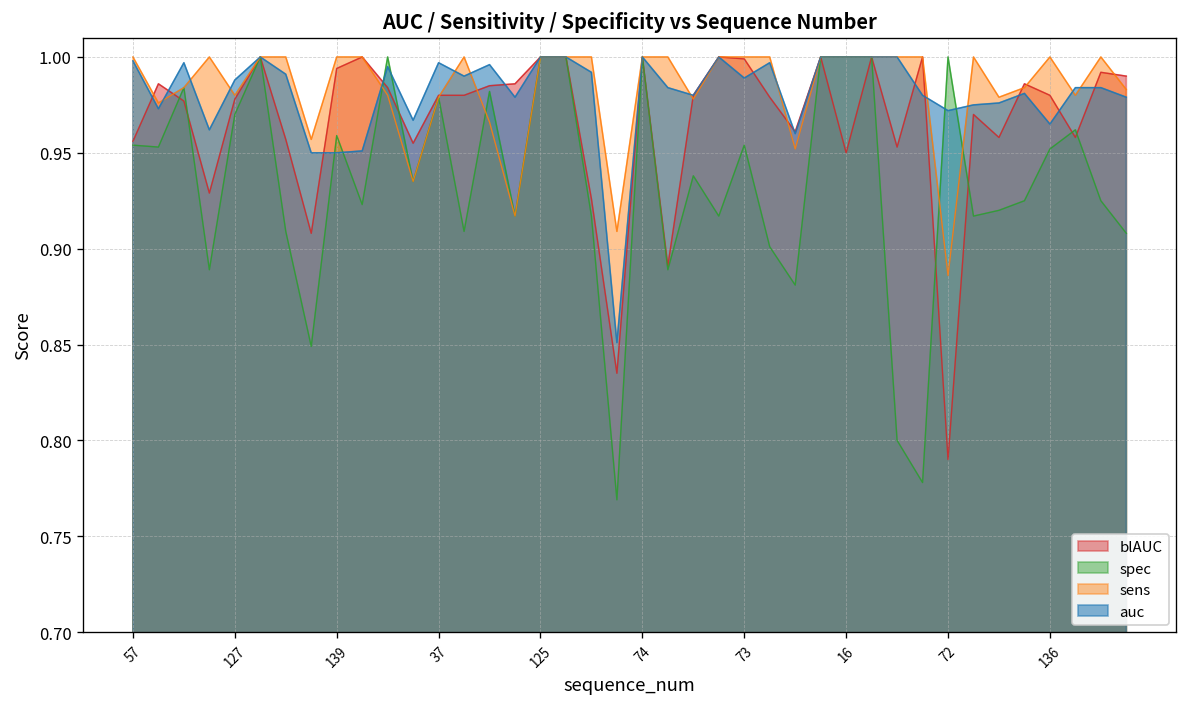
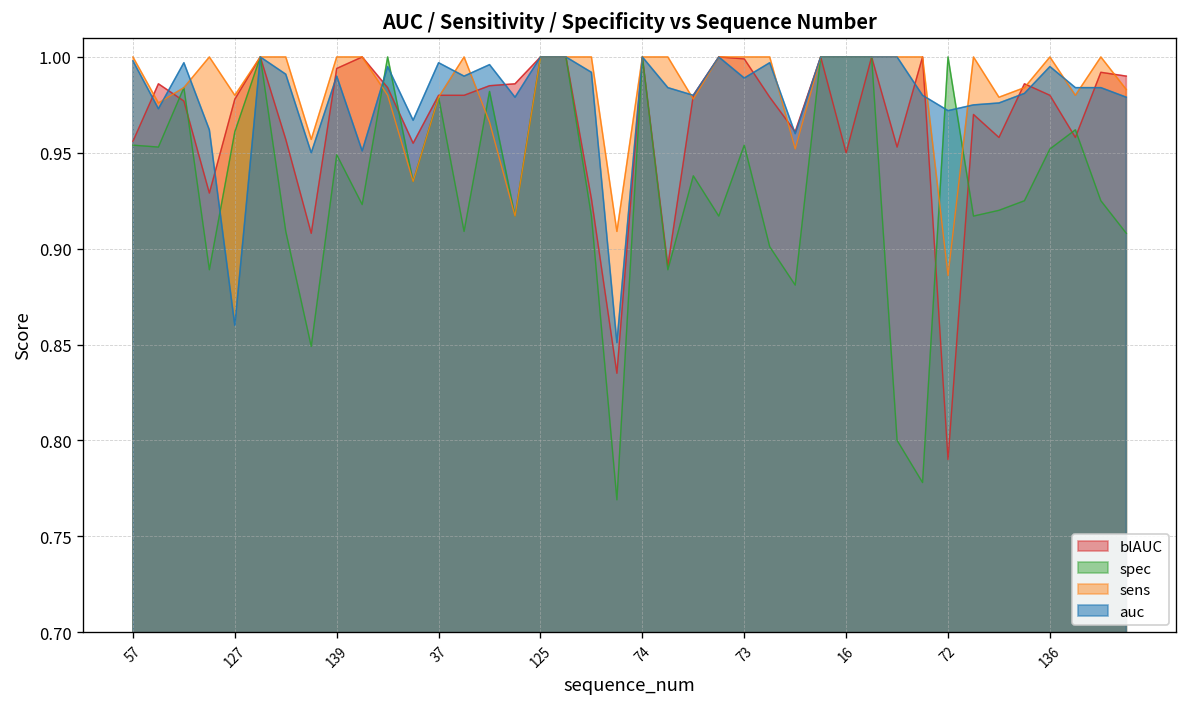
  {
    "blAUC": {
      "57": 0.956,
      "127": 0.978,
      "139": 0.994,
      "16": 0.950,
      "72": 0.790,
      "136": 0.980
    },
    "spec": {
      "57": 0.954,
-     "127": 0.970,
-     "139": 0.959,
+     "127": 0.961,
+     "139": 0.949,
      "73": 0.954,
      "72": 1.000,
      "136": 0.952
    },
    "sens": {
      "57": 1.000,
      "127": 0.980,
      "139": 1.000,
      "72": 0.886,
      "136": 1.000
    },
    "auc": {
      "57": 0.998,
-     "127": 0.988,
-     "139": 0.95,
+     "127": 0.860,
+     "139": 0.99,
      "73": 0.989,
      "72": 0.972,
-     "136": 0.965
+     "136": 0.995
    }
  }
